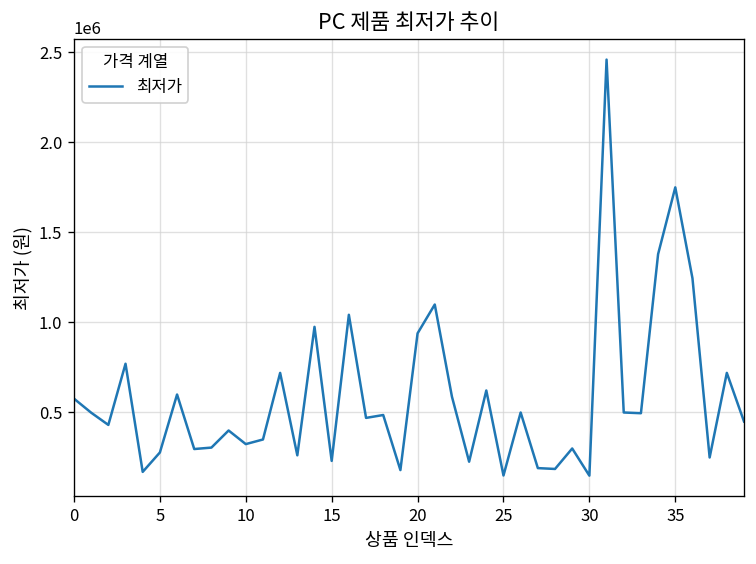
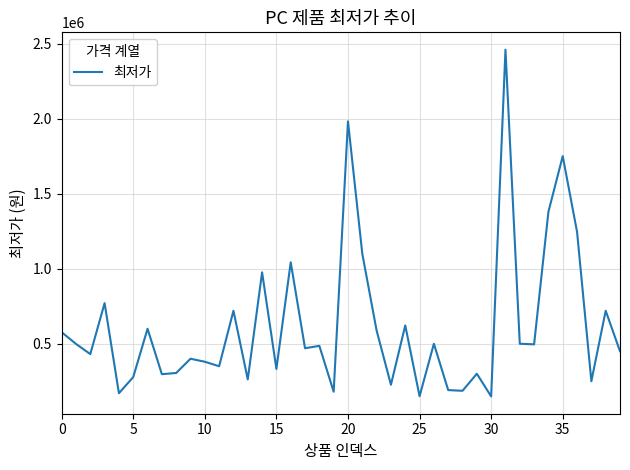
  {
    "0": 580000,
    "5": 280000,
-   "10": 320000,
-   "15": 230000,
-   "20": 940000,
+   "10": 380000,
+   "15": 330000,
+   "20": 1980000,
    "25": 150000,
    "30": 150000,
    "35": 1750000
  }
